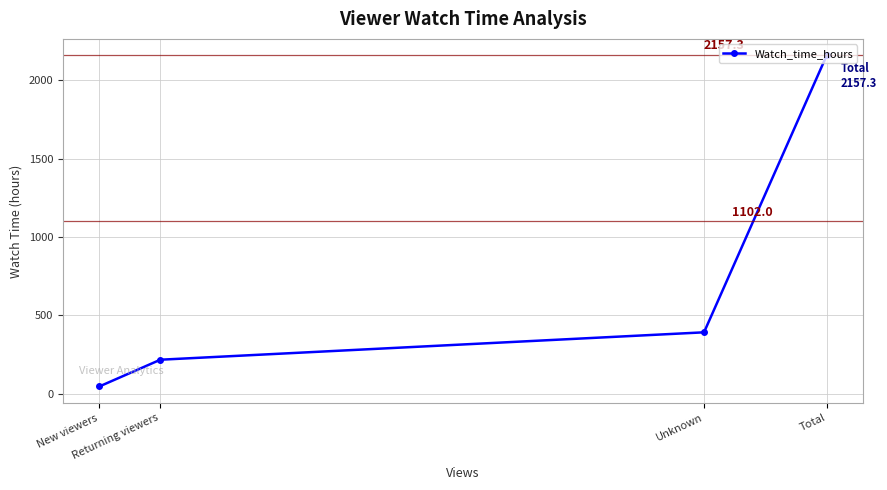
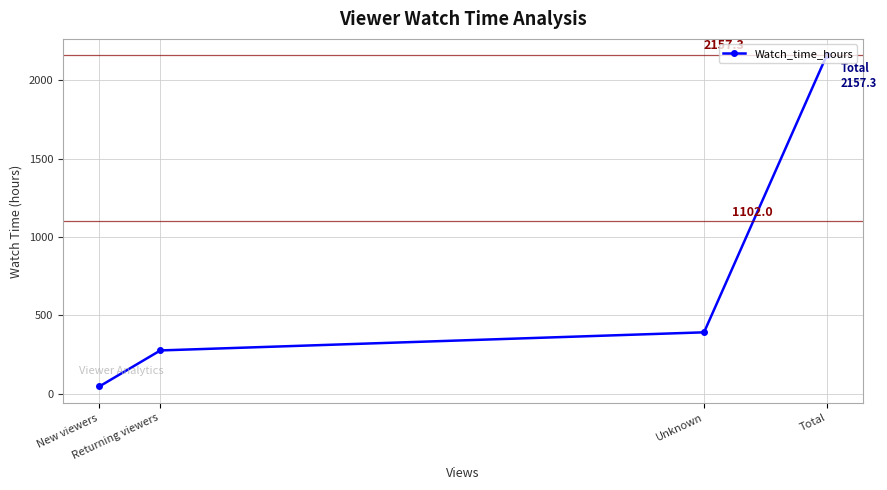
  {
    "New viewers": 50,
-   "Returning viewers": 220,
+   "Returning viewers": 280,
    "Unknown": 390
  }
